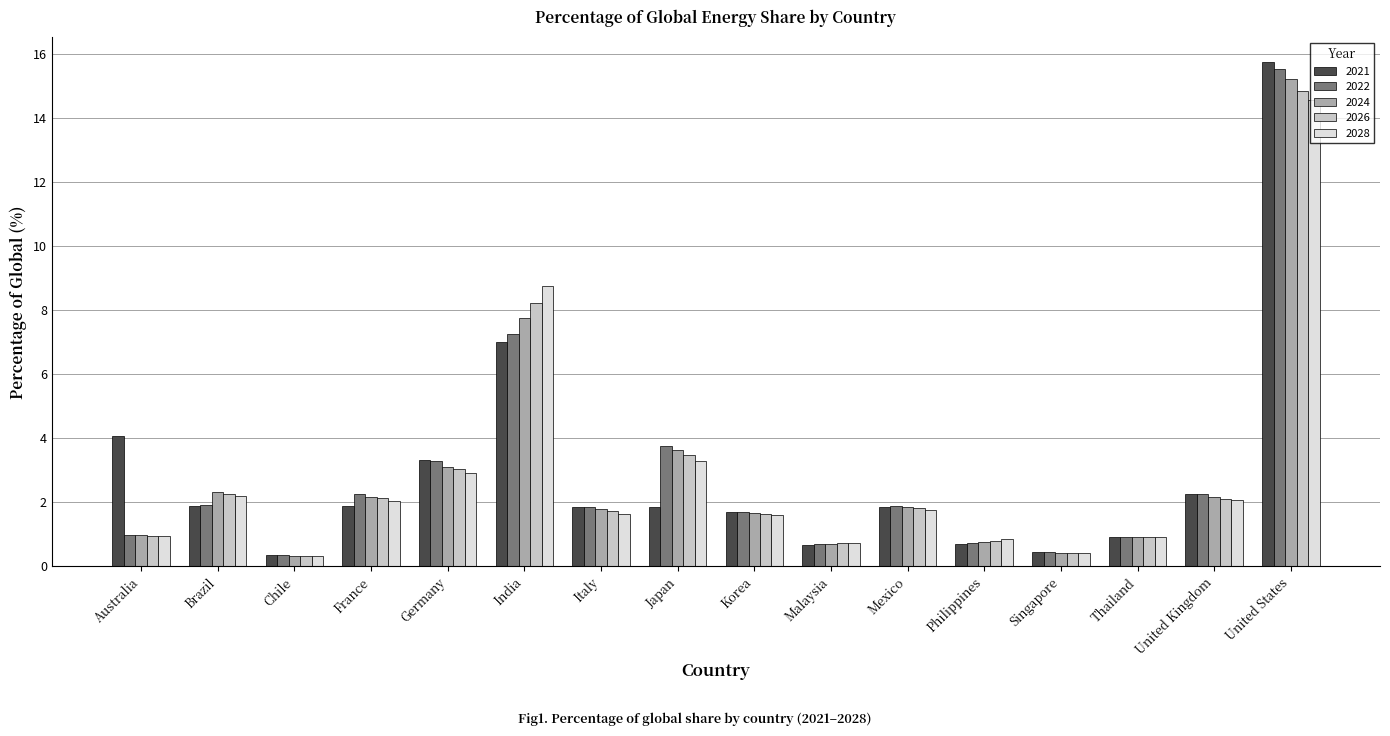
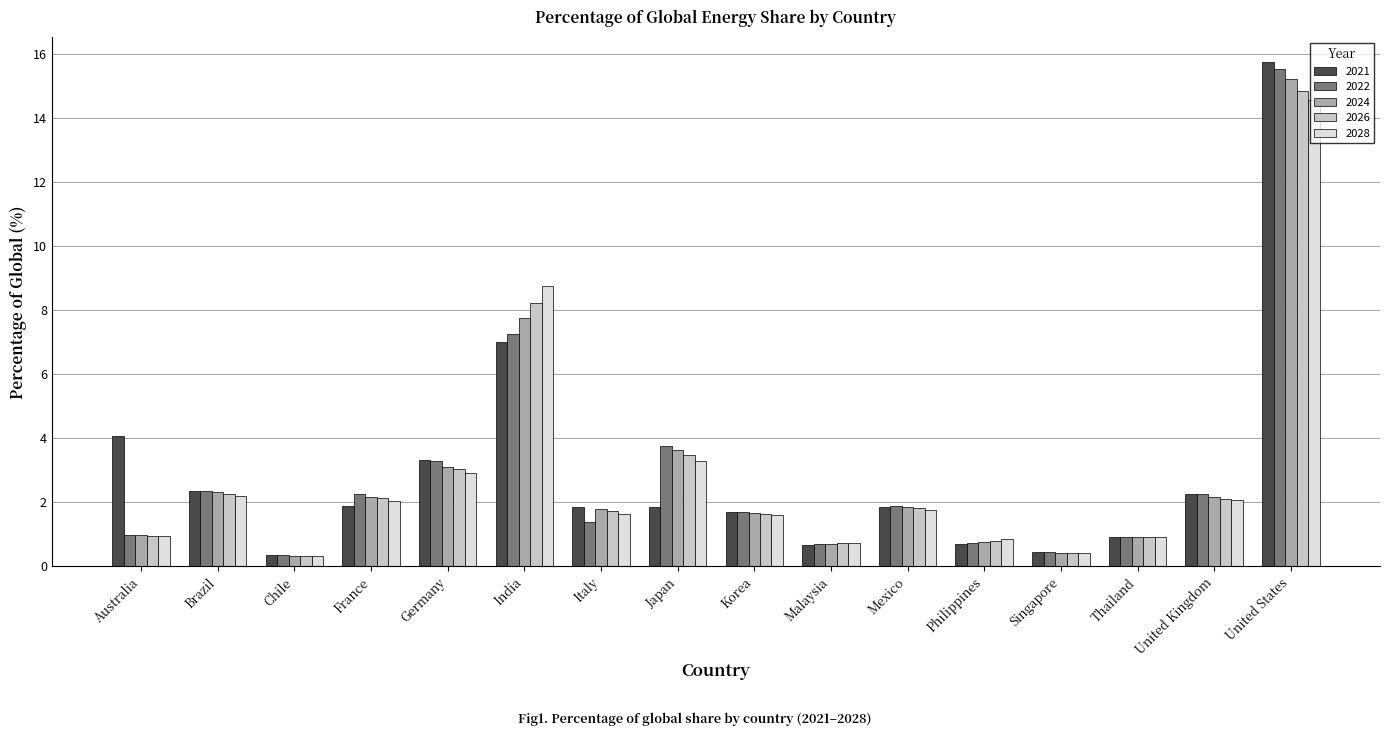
  {
    "2021": {
      "Australia": 4.1,
-     "Brazil": 1.9,
+     "Brazil": 2.4,
      "Chile": 0.4,
      "France": 1.9,
      "Germany": 3.3,
      "India": 7.0,
      "Italy": 1.9,
      "Japan": 1.9,
      "Korea": 1.7,
      "Malaysia": 0.7,
      "Mexico": 1.9,
      "Philippines": 0.7,
      "Singapore": 0.4,
      "Thailand": 0.9,
      "United Kingdom": 2.3,
      "United States": 15.7
    },
    "2022": {
      "Australia": 1.0,
-     "Brazil": 1.9,
+     "Brazil": 2.3,
      "Chile": 0.4,
      "France": 2.3,
      "Germany": 3.3,
      "India": 7.3,
-     "Italy": 1.9,
+     "Italy": 1.4,
      "Japan": 3.8,
      "Korea": 1.7,
      "Malaysia": 0.7,
      "Mexico": 1.9,
      "Philippines": 0.7,
      "Singapore": 0.4,
      "Thailand": 0.9,
      "United Kingdom": 2.3,
      "United States": 15.5
    }
  }
